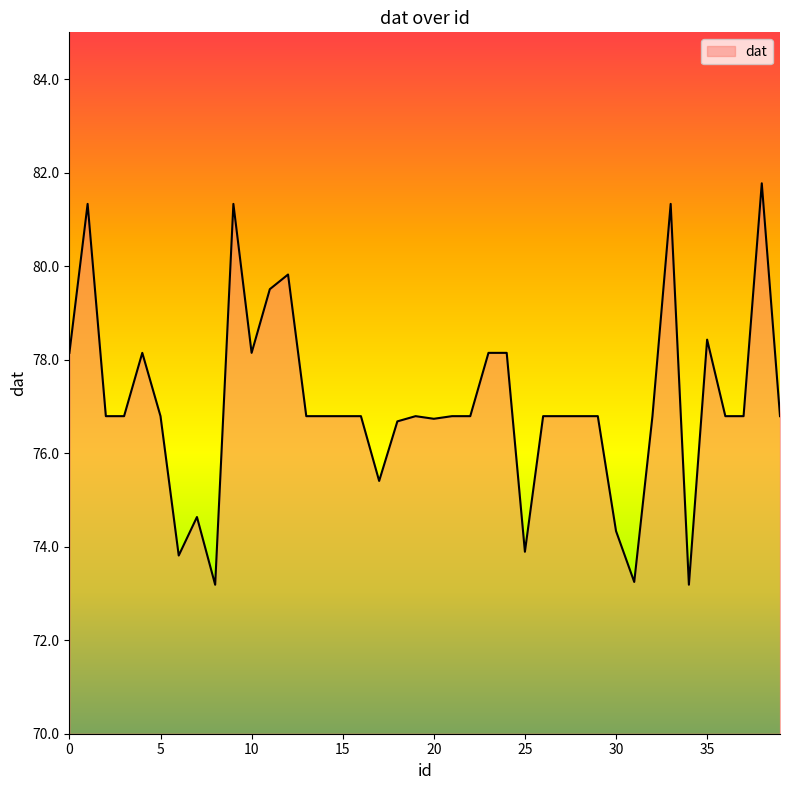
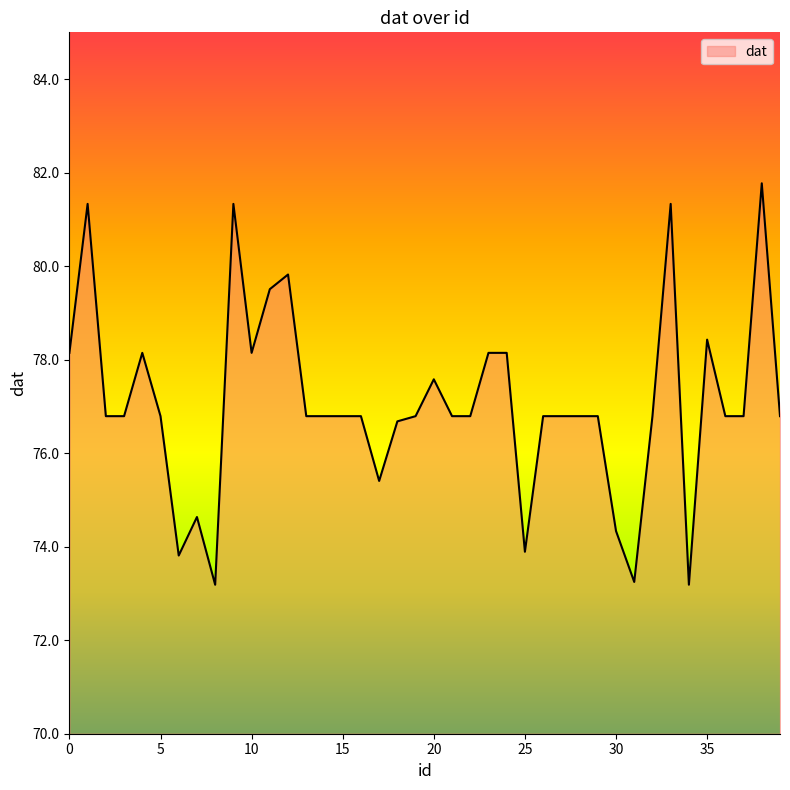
  {
    "0": 78.1,
    "5": 76.8,
    "10": 78.1,
    "15": 76.8,
-   "20": 76.7,
+   "20": 77.6,
    "25": 73.9,
    "30": 74.3,
    "35": 78.4
  }
